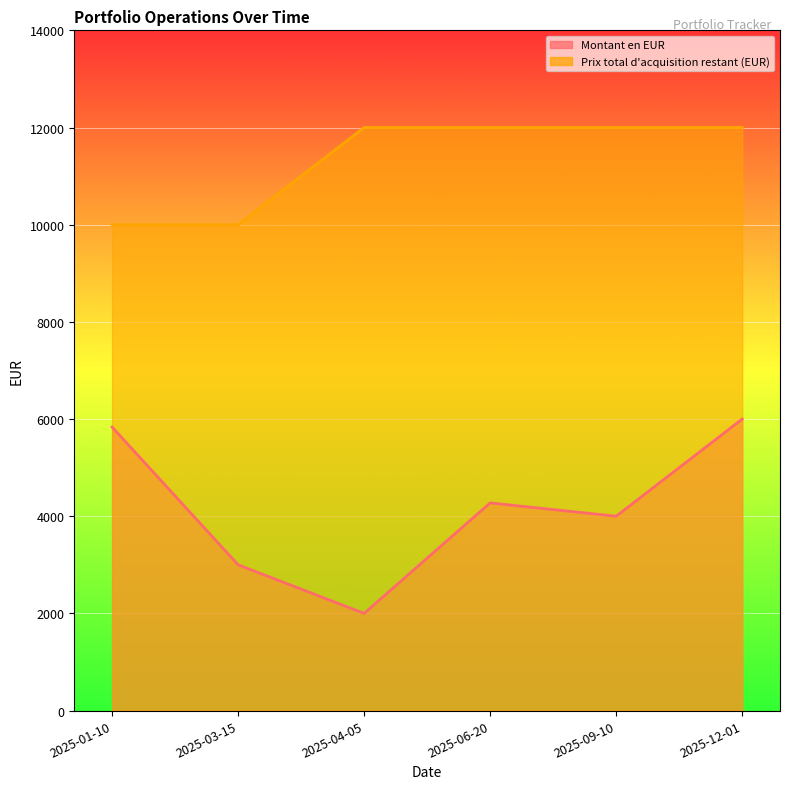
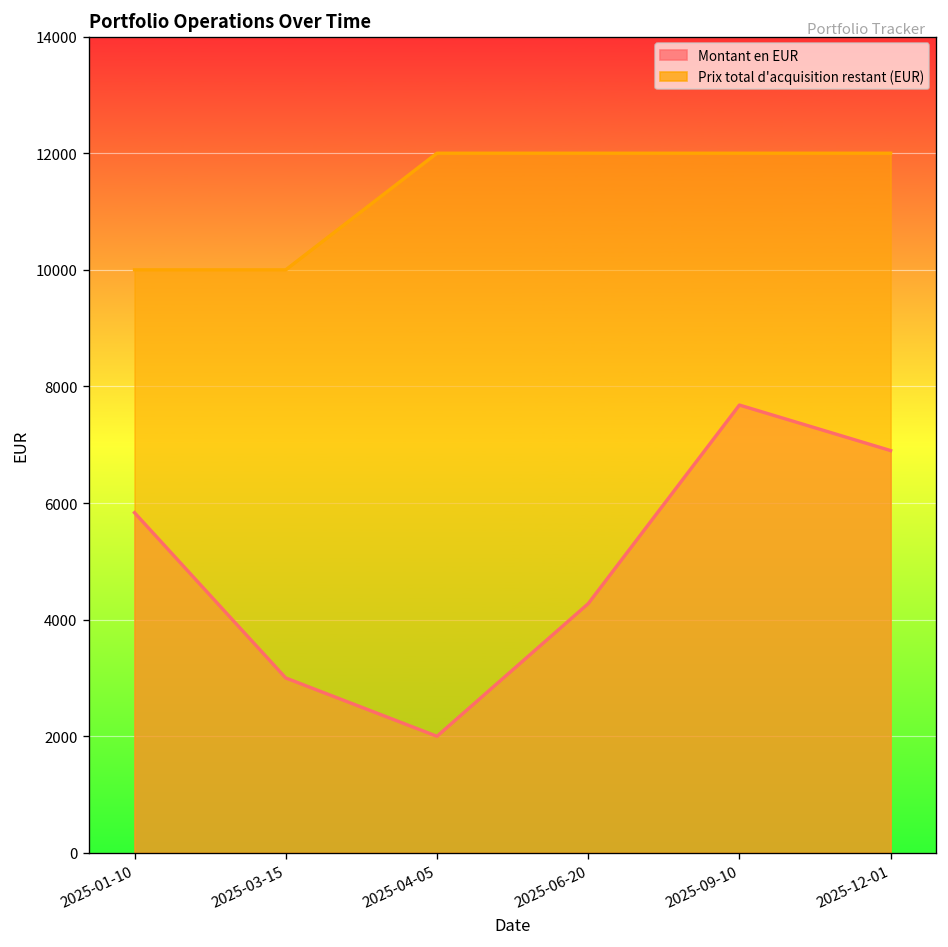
  {
    "Montant en EUR": {
      "2025-01-10": 5800,
      "2025-03-15": 3000,
      "2025-04-05": 2000,
      "2025-06-20": 4300,
-     "2025-09-10": 4000,
-     "2025-12-01": 6000
+     "2025-09-10": 7700,
+     "2025-12-01": 6900
    }
  }
